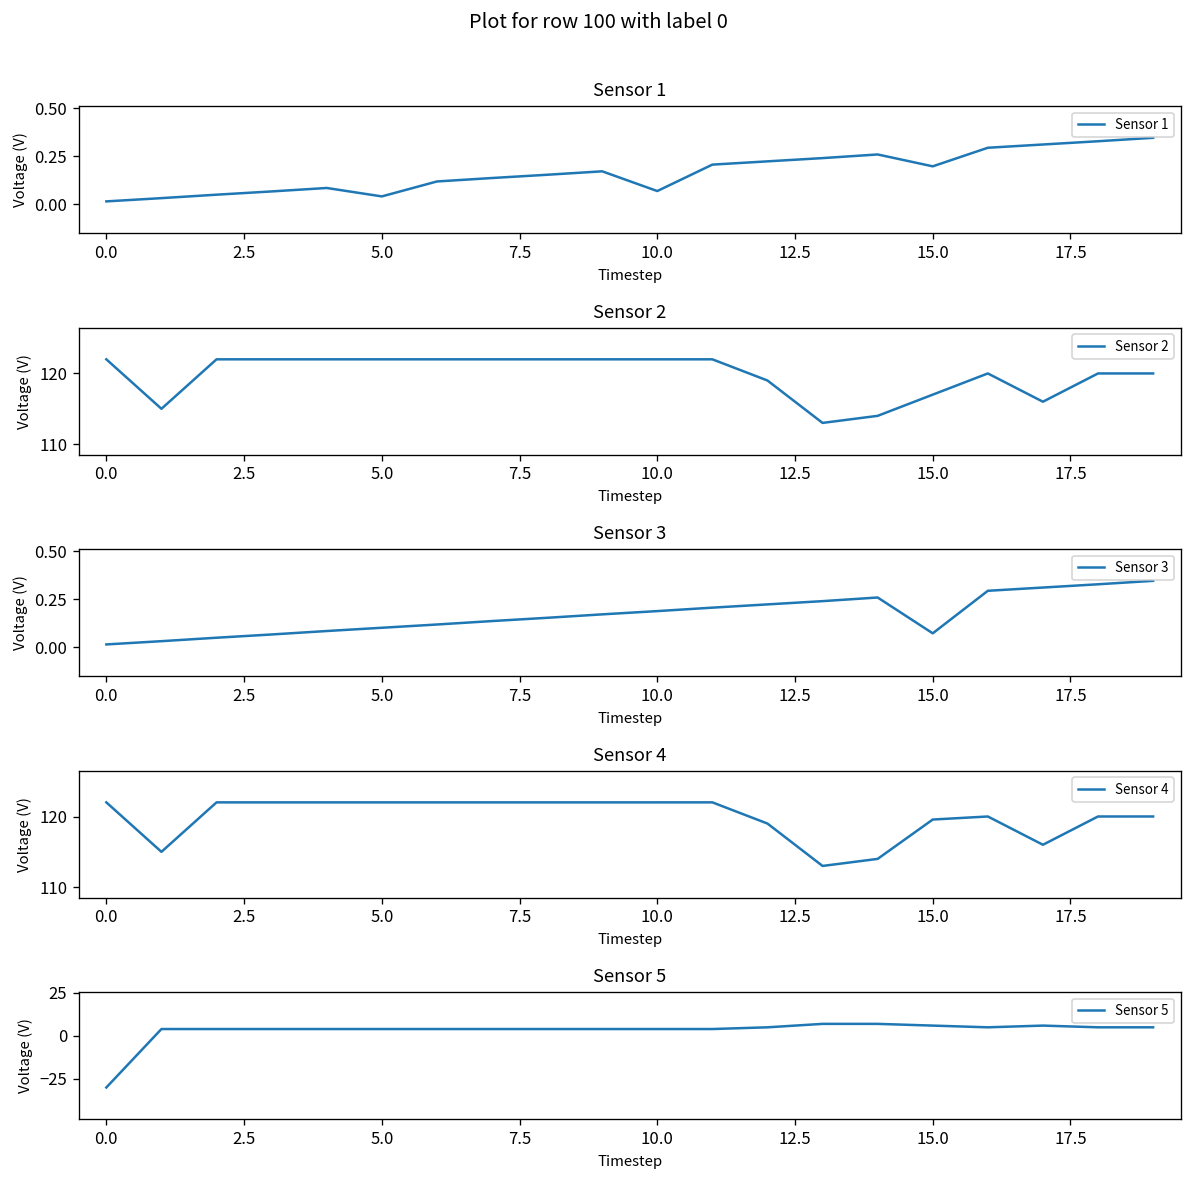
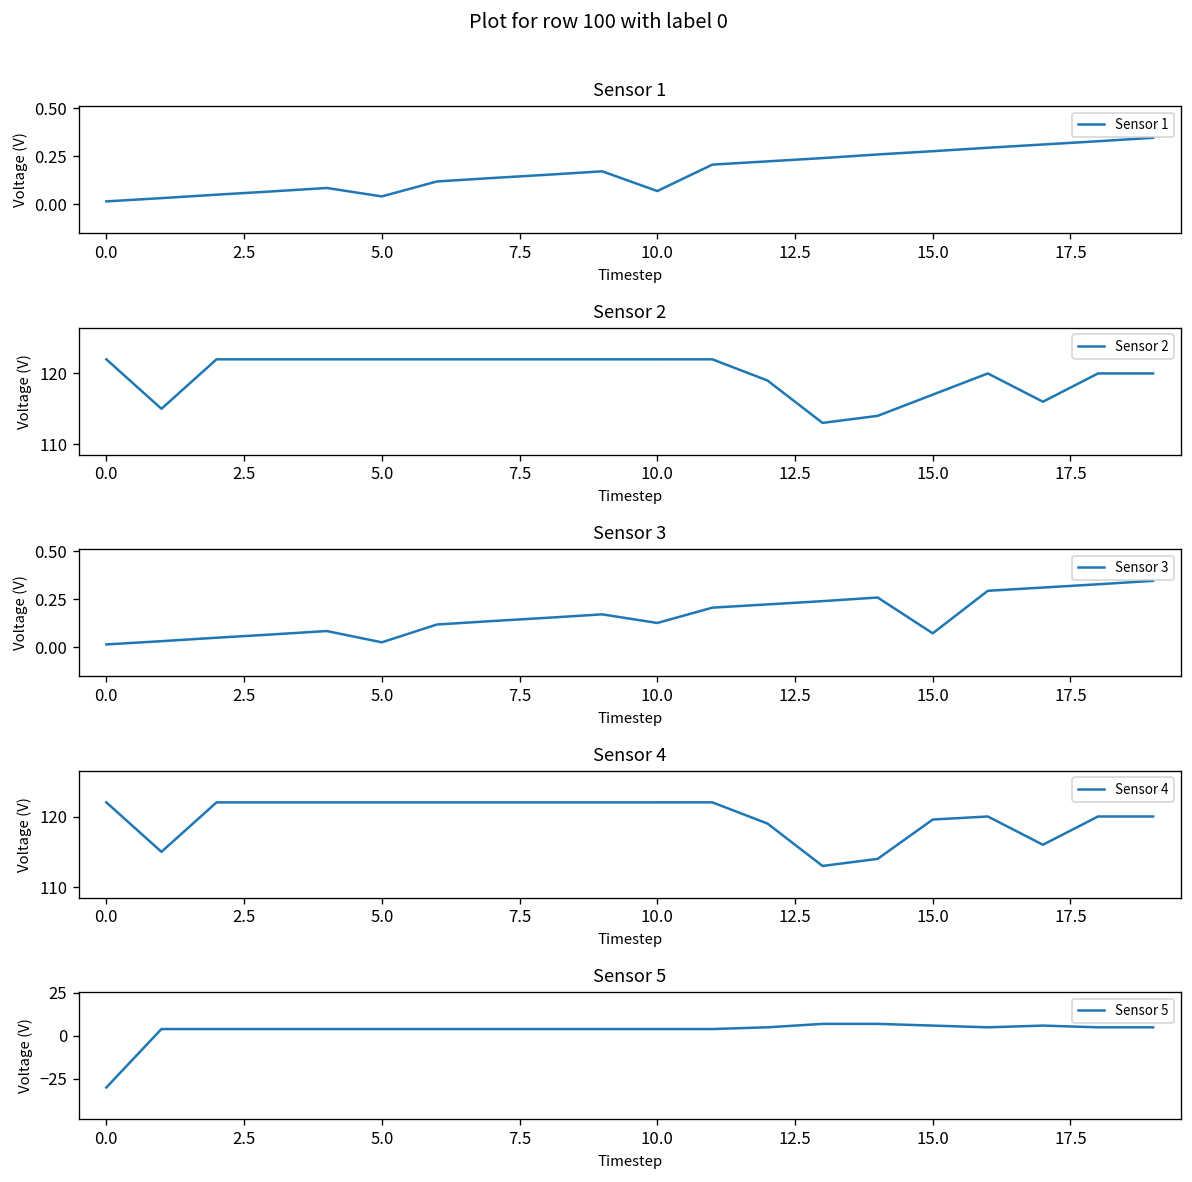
  {
    "Sensor 1": {
      "0.0": 0.01,
      "5.0": 0.04,
      "10.0": 0.07,
-     "15.0": 0.20
+     "15.0": 0.28
    },
    "Sensor 2": {
      "0.0": 122,
      "5.0": 122,
      "10.0": 122,
      "15.0": 117
    },
    "Sensor 3": {
      "0.0": 0.01,
-     "5.0": 0.10,
-     "10.0": 0.19,
+     "5.0": 0.03,
+     "10.0": 0.13,
      "15.0": 0.07
    },
    "Sensor 4": {
      "0.0": 122,
      "5.0": 122,
      "10.0": 122,
      "15.0": 120
    },
    "Sensor 5": {
      "0.0": -30,
      "5.0": 4,
      "10.0": 4,
      "15.0": 6
    }
  }
